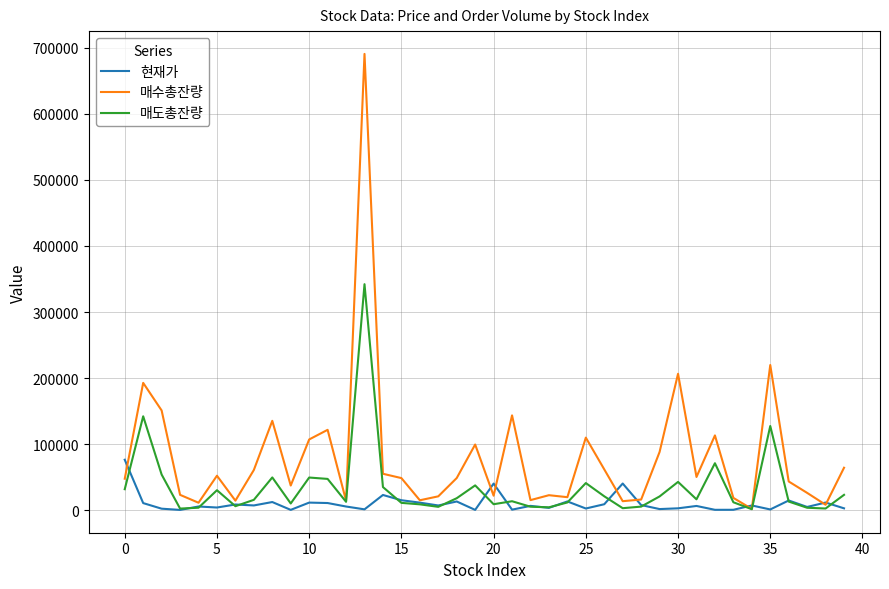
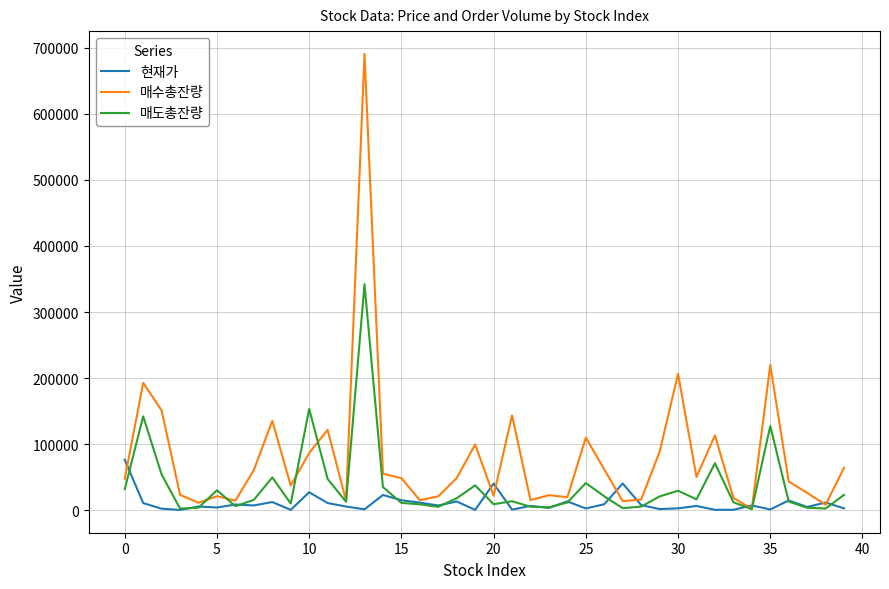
  {
    "현재가": {
      "0": 80000,
      "5": 0,
-     "10": 10000,
+     "10": 30000,
      "15": 20000,
      "20": 40000,
      "25": 0,
      "30": 0,
      "35": 0
    },
    "매수총잔량": {
      "0": 50000,
-     "5": 50000,
-     "10": 110000,
+     "5": 20000,
+     "10": 90000,
      "15": 50000,
      "20": 20000,
      "25": 110000,
      "30": 210000,
      "35": 220000
    },
    "매도총잔량": {
      "0": 30000,
      "5": 30000,
-     "10": 50000,
+     "10": 150000,
      "15": 10000,
      "20": 10000,
      "25": 40000,
-     "30": 40000,
+     "30": 30000,
      "35": 130000
    }
  }
